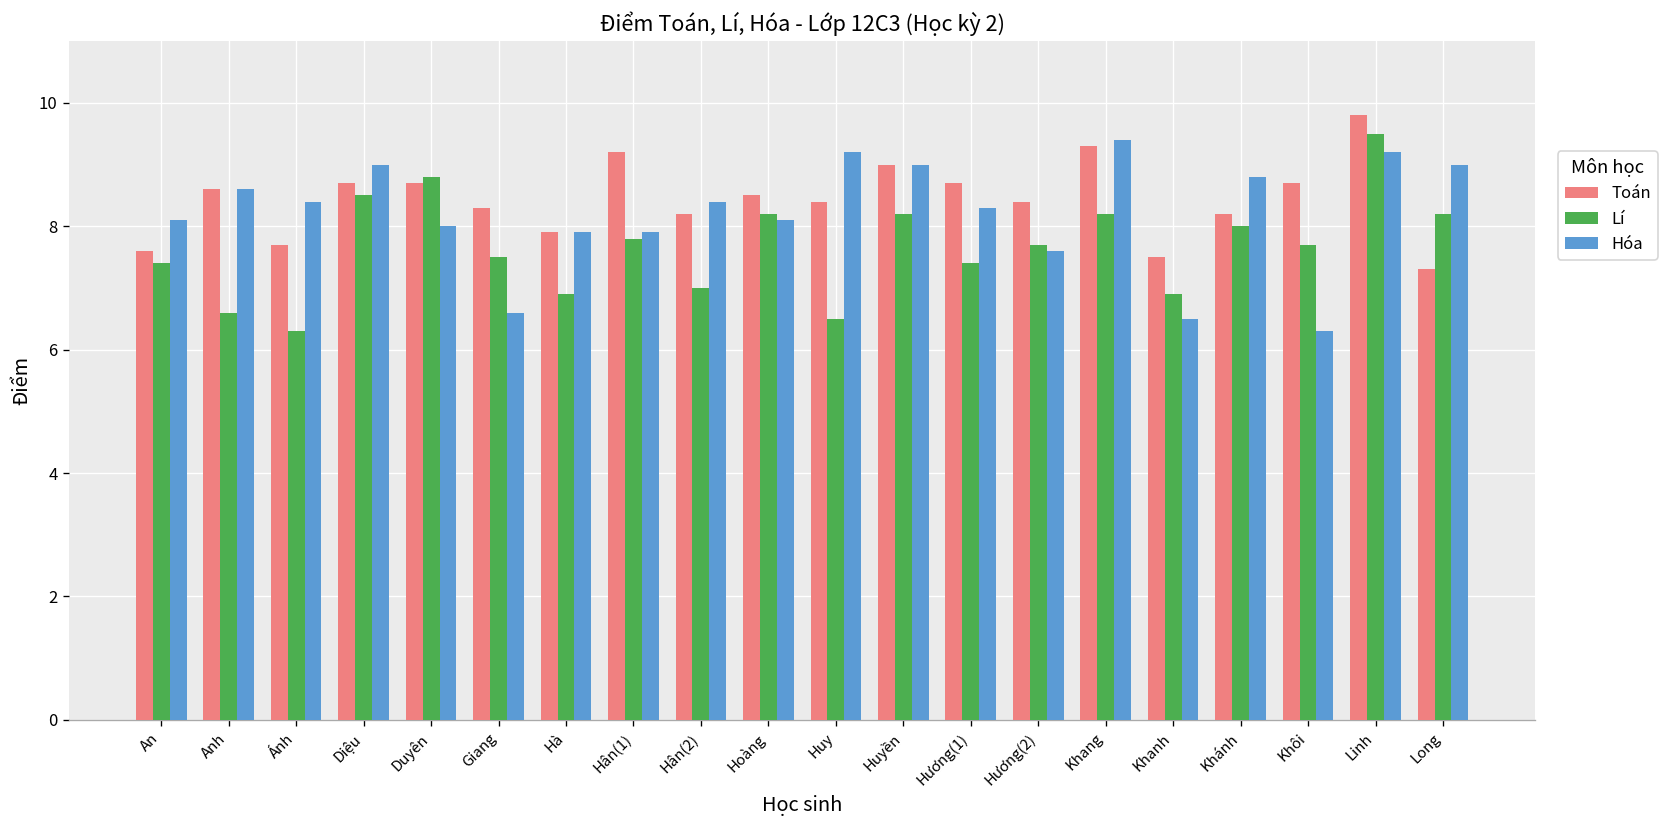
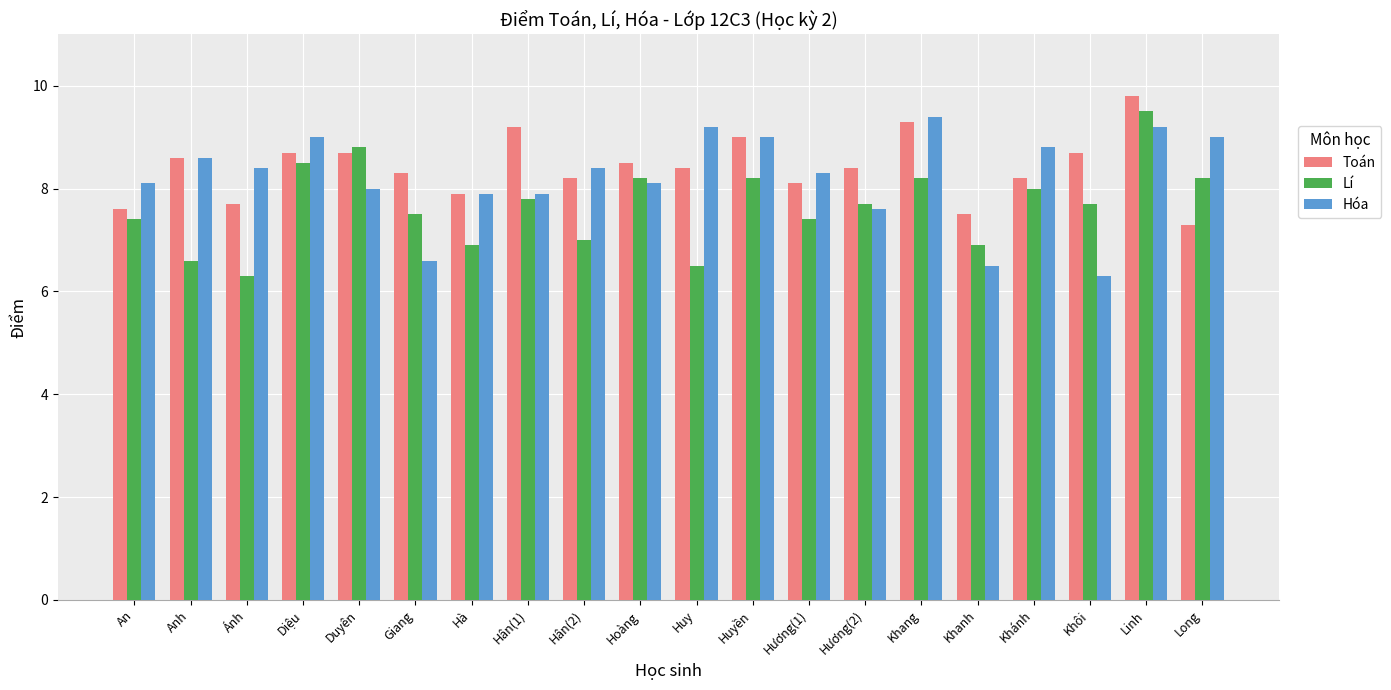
  {
    "Toán": {
      "An": 7.6,
      "Anh": 8.6,
      "Ánh": 7.7,
      "Diệu": 8.7,
      "Duyên": 8.7,
      "Giang": 8.3,
      "Hà": 7.9,
      "Hân(1)": 9.2,
      "Hân(2)": 8.2,
      "Hoàng": 8.5,
      "Huy": 8.4,
      "Huyền": 9.0,
-     "Hương(1)": 8.7,
+     "Hương(1)": 8.1,
      "Hương(2)": 8.4,
      "Khang": 9.3,
      "Khanh": 7.5,
      "Khánh": 8.2,
      "Khôi": 8.7,
      "Linh": 9.8,
      "Long": 7.3
    },
    "Lí": {
      "An": 7.4,
      "Anh": 6.6,
      "Ánh": 6.3,
      "Diệu": 8.5,
      "Duyên": 8.8,
      "Giang": 7.5,
      "Hà": 6.9,
      "Hân(1)": 7.8,
      "Hân(2)": 7.0,
      "Hoàng": 8.2,
      "Huy": 6.5,
      "Huyền": 8.2,
      "Hương(1)": 7.4,
      "Hương(2)": 7.7,
      "Khang": 8.2,
      "Khanh": 6.9,
      "Khánh": 8.0,
      "Khôi": 7.7,
      "Linh": 9.5,
      "Long": 8.2
    },
    "Hóa": {
      "An": 8.1,
      "Anh": 8.6,
      "Ánh": 8.4,
      "Diệu": 9.0,
      "Duyên": 8.0,
      "Giang": 6.6,
      "Hà": 7.9,
      "Hân(1)": 7.9,
      "Hân(2)": 8.4,
      "Hoàng": 8.1,
      "Huy": 9.2,
      "Huyền": 9.0,
      "Hương(1)": 8.3,
      "Hương(2)": 7.6,
      "Khang": 9.4,
      "Khanh": 6.5,
      "Khánh": 8.8,
      "Khôi": 6.3,
      "Linh": 9.2,
      "Long": 9.0
    }
  }
